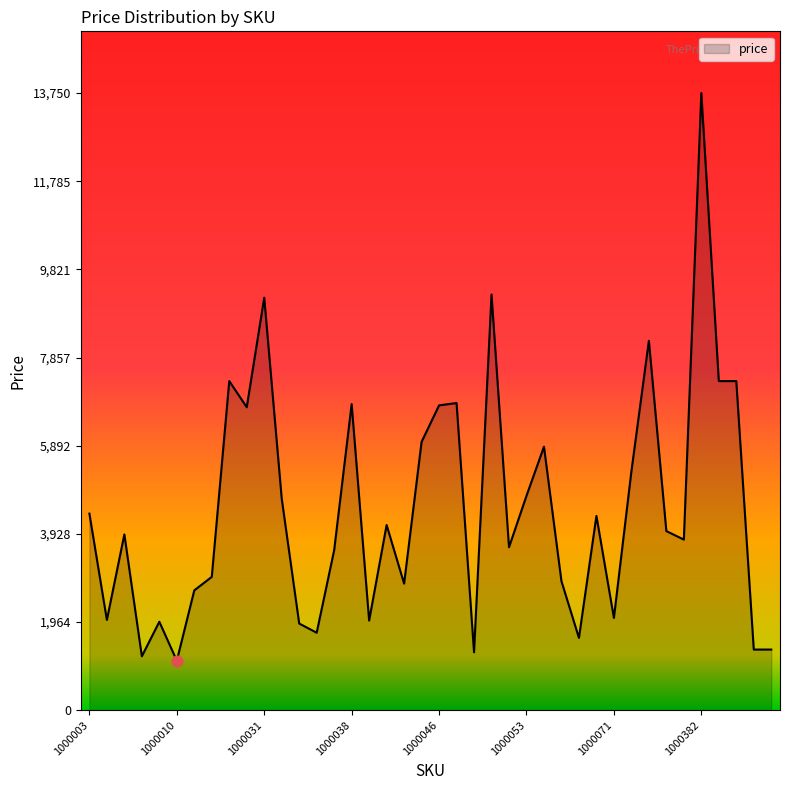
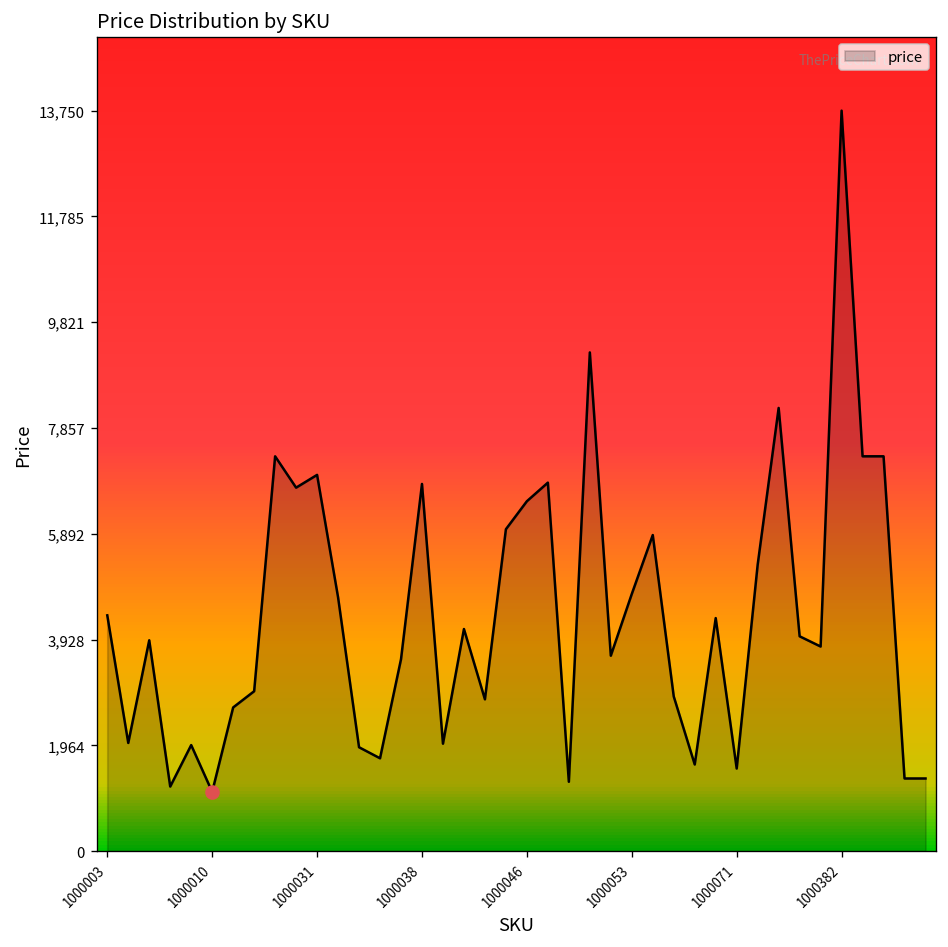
  {
    "price": {
      "1000003": "4,400",
-     "1000031": "9,200",
+     "1000031": "7,000",
      "1000038": "6,800",
-     "1000046": "6,800",
+     "1000046": "6,500",
      "1000053": "4,800",
-     "1000071": "2,100",
+     "1000071": "1,500",
      "1000382": "13,800"
    }
  }
